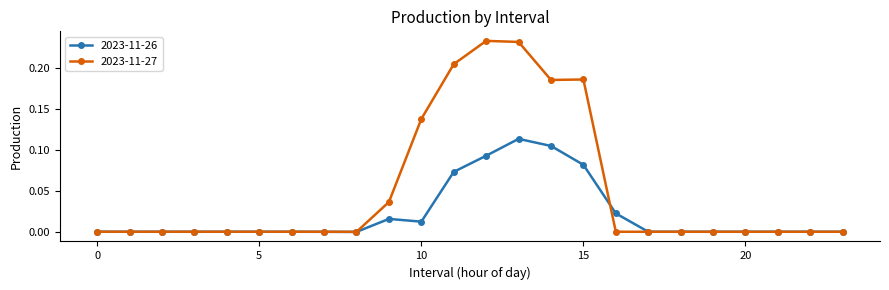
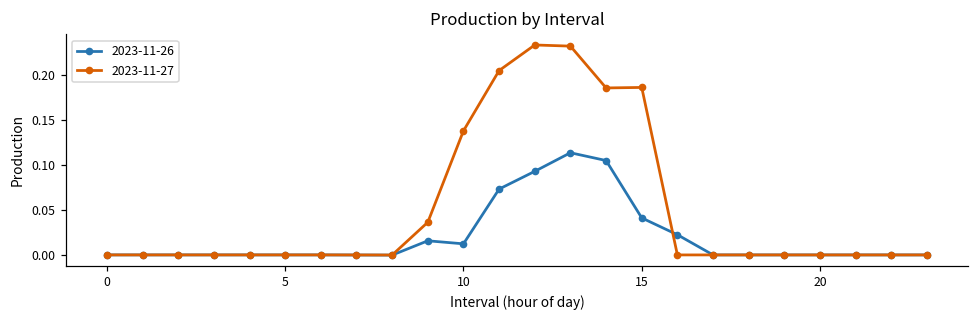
  {
    "2023-11-26": {
      "10": 0.01,
-     "15": 0.08
+     "15": 0.04
    },
    "2023-11-27": {
      "10": 0.14,
      "15": 0.19
    }
  }
